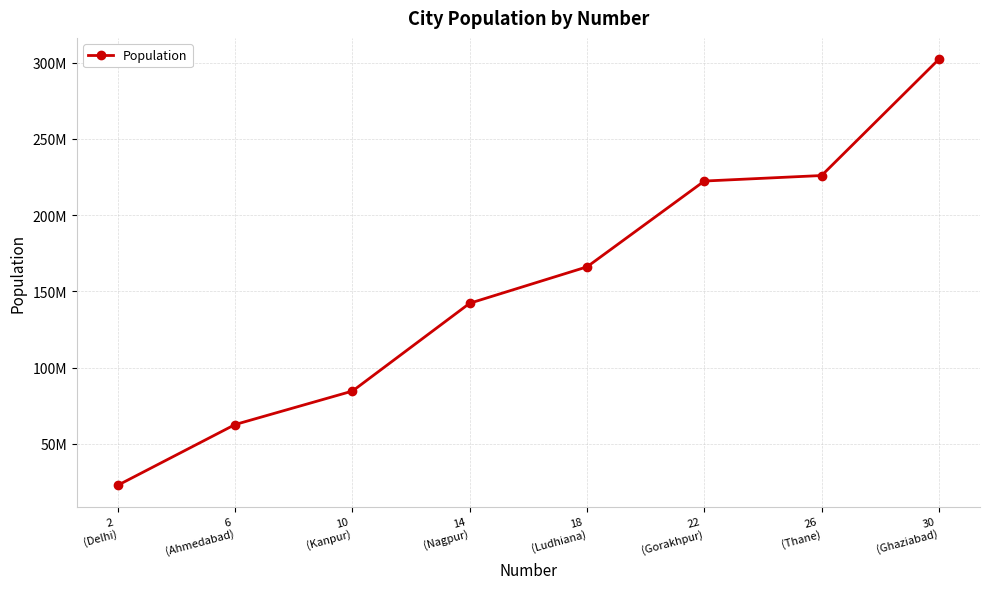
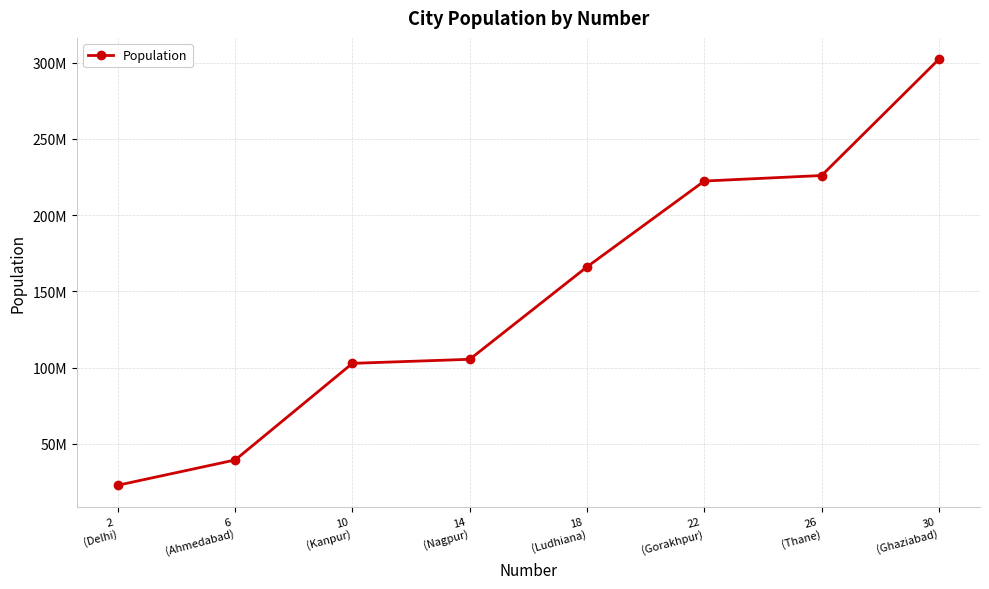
  {
    "2 (Delhi)": 23000000,
-   "6 (Ahmedabad)": 63000000,
-   "10 (Kanpur)": 85000000,
-   "14 (Nagpur)": 142000000,
+   "6 (Ahmedabad)": 39000000,
+   "10 (Kanpur)": 103000000,
+   "14 (Nagpur)": 105000000,
    "18 (Ludhiana)": 166000000,
    "22 (Gorakhpur)": 222000000,
    "26 (Thane)": 226000000,
    "30 (Ghaziabad)": 302000000
  }
